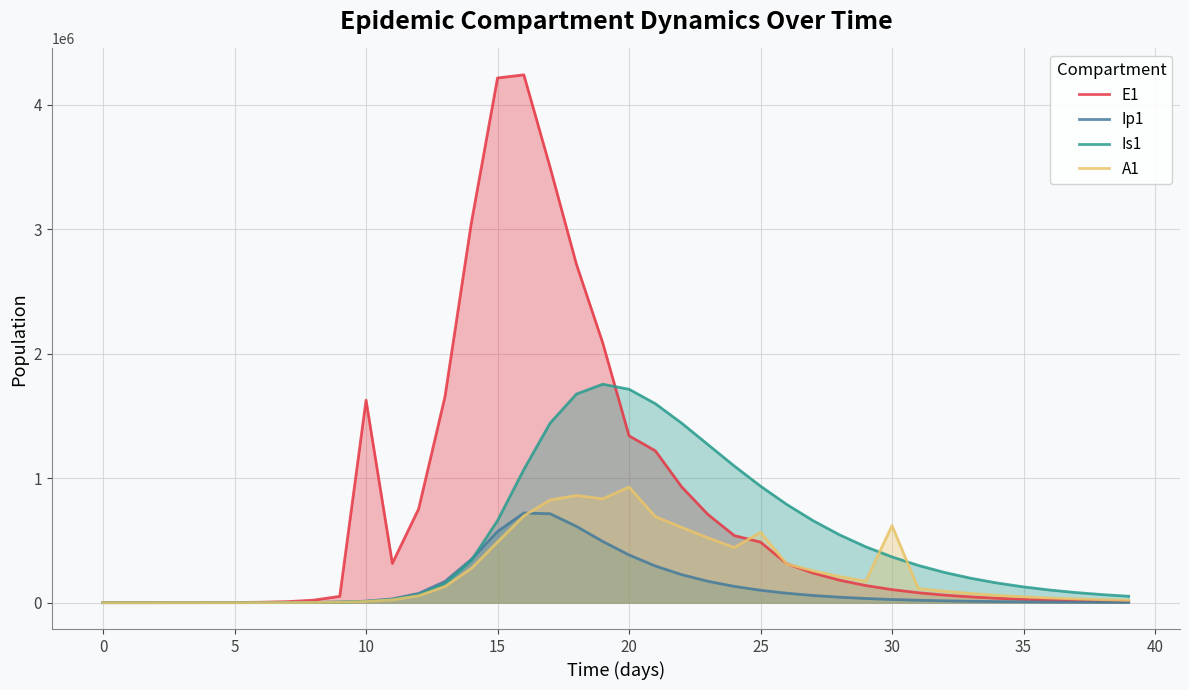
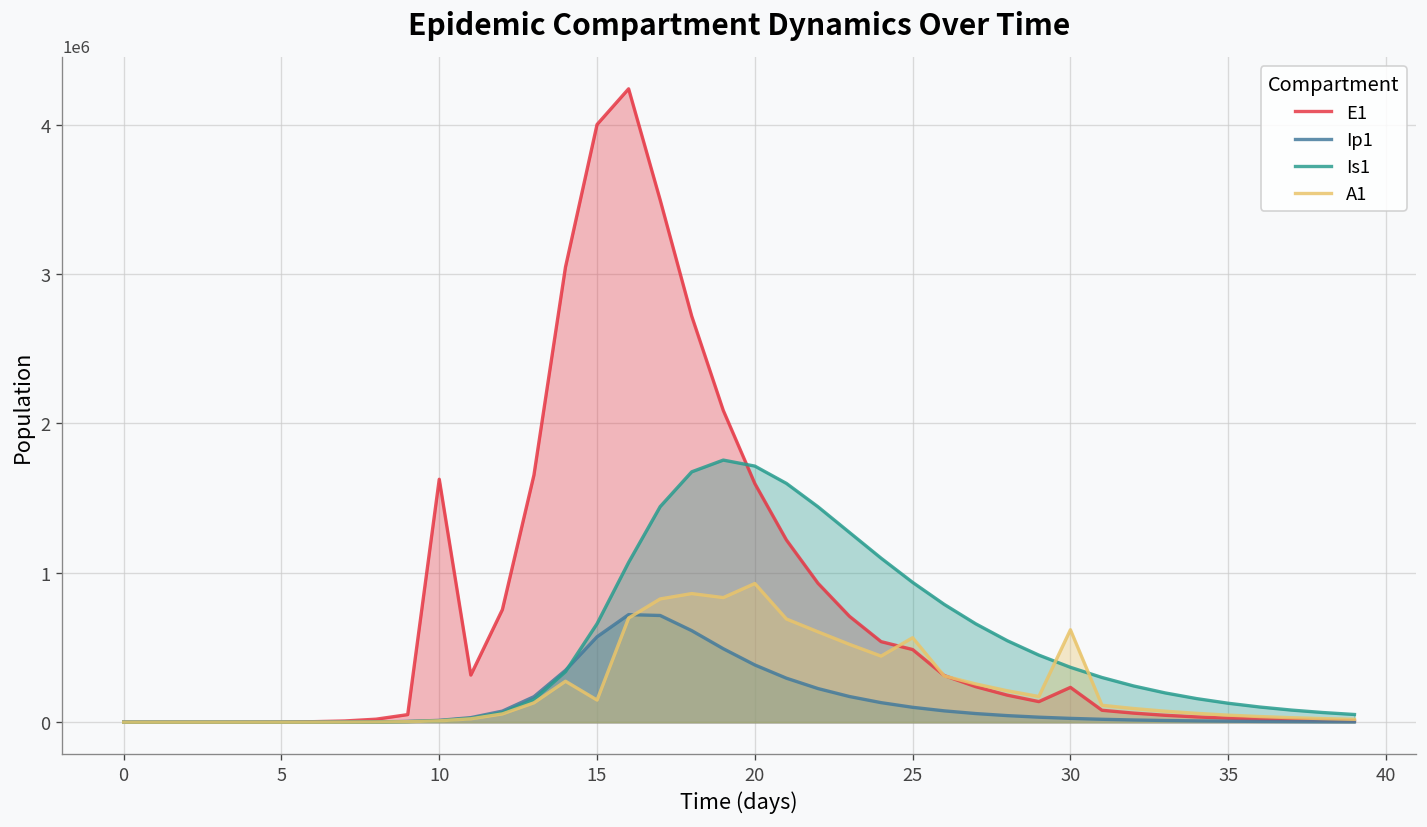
  {
    "E1": {
      "10": 1630000,
-     "15": 4210000,
-     "20": 1340000,
+     "15": 4000000,
+     "20": 1600000,
      "25": 490000,
-     "30": 100000
+     "30": 230000
    },
    "A1": {
-     "15": 490000,
+     "15": 150000,
      "20": 930000,
      "25": 570000,
      "30": 620000
    }
  }
